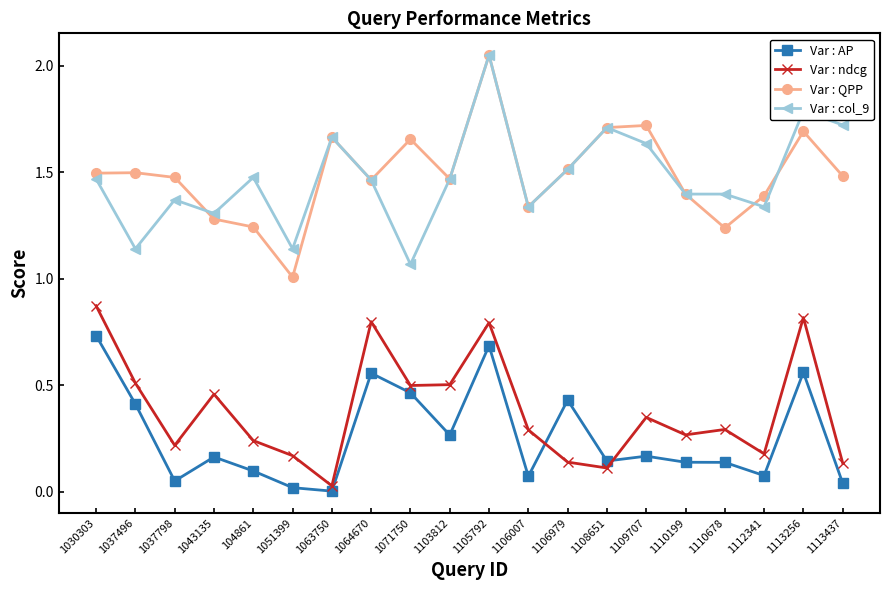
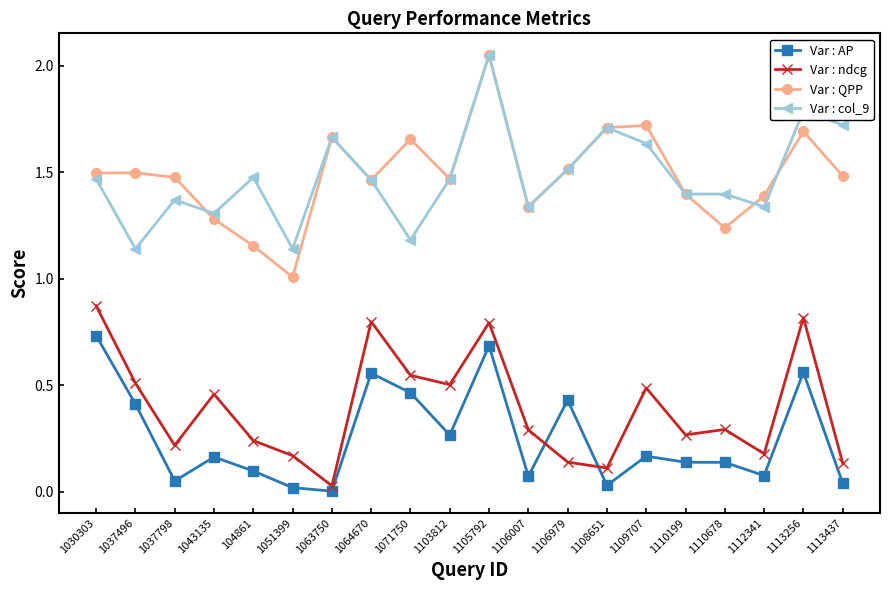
  {
    "Var : AP": {
      "1030303": 0.73,
      "1037496": 0.41,
      "1037798": 0.05,
      "1043135": 0.16,
      "104861": 0.10,
      "1051399": 0.02,
      "1063750": 0.00,
      "1064670": 0.56,
      "1071750": 0.46,
      "1103812": 0.27,
      "1105792": 0.69,
      "1106007": 0.07,
      "1106979": 0.43,
-     "1108651": 0.14,
+     "1108651": 0.03,
      "1109707": 0.17,
      "1110199": 0.14,
      "1110678": 0.14,
      "1112341": 0.08,
      "1113256": 0.56,
      "1113437": 0.04
    },
    "Var : ndcg": {
      "1030303": 0.87,
      "1037496": 0.51,
      "1037798": 0.22,
      "1043135": 0.46,
      "104861": 0.24,
      "1051399": 0.17,
      "1063750": 0.03,
      "1064670": 0.80,
-     "1071750": 0.50,
+     "1071750": 0.55,
      "1103812": 0.50,
      "1105792": 0.79,
      "1106007": 0.29,
      "1106979": 0.14,
      "1108651": 0.11,
-     "1109707": 0.35,
+     "1109707": 0.49,
      "1110199": 0.27,
      "1110678": 0.29,
      "1112341": 0.18,
      "1113256": 0.82,
      "1113437": 0.14
    },
    "Var : QPP": {
      "1030303": 1.50,
      "1037496": 1.50,
      "1037798": 1.48,
      "1043135": 1.28,
-     "104861": 1.24,
+     "104861": 1.15,
      "1051399": 1.01,
      "1071750": 1.65,
      "1109707": 1.72,
      "1110678": 1.24,
      "1112341": 1.39,
      "1113256": 1.69,
      "1113437": 1.48
    },
    "Var : col_9": {
      "1030303": 1.47,
      "1037496": 1.14,
      "1037798": 1.37,
      "1043135": 1.31,
      "104861": 1.48,
      "1051399": 1.14,
-     "1071750": 1.07,
+     "1071750": 1.18,
      "1109707": 1.63,
      "1110678": 1.40,
      "1112341": 1.34,
      "1113437": 1.72
    }
  }
